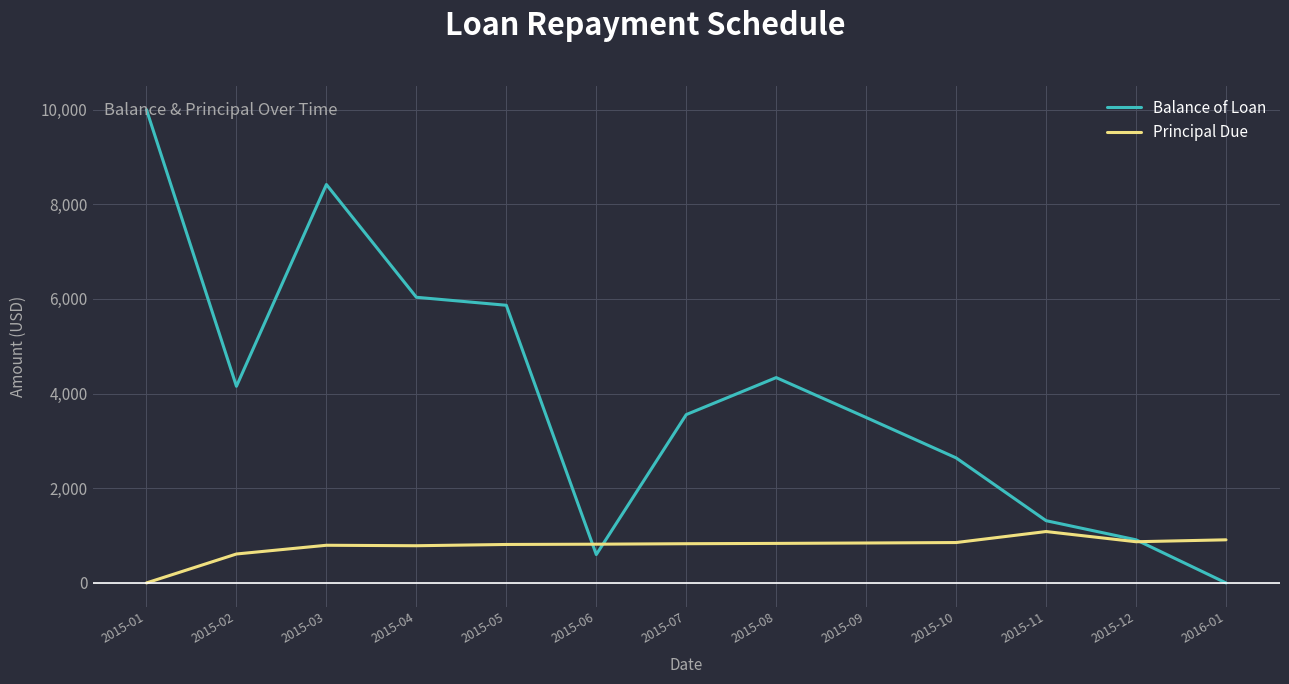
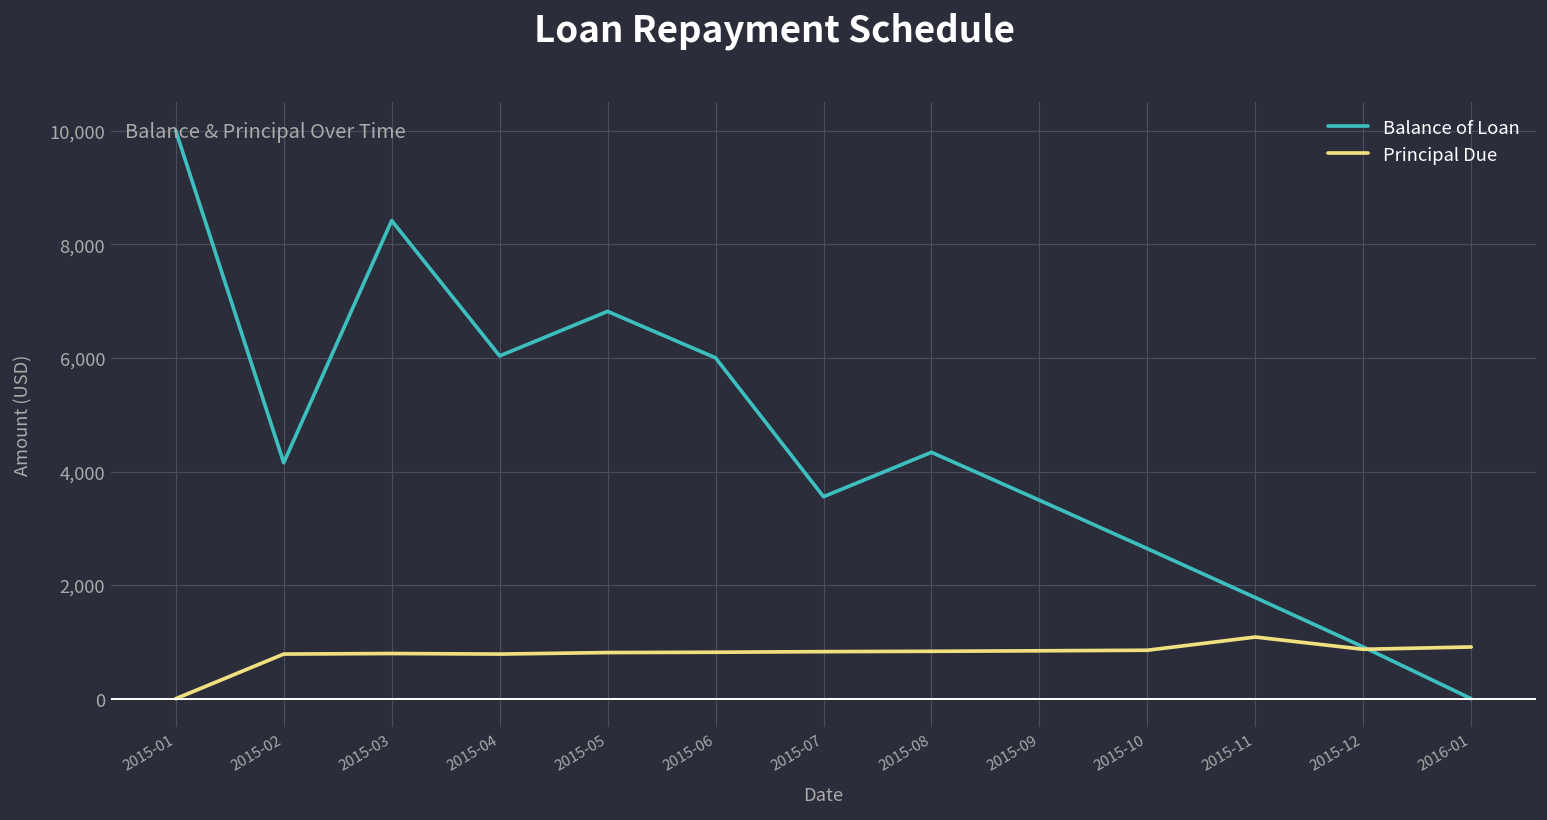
  {
    "Balance of Loan": {
      "2015-01": "10,000",
      "2015-02": "4,200",
      "2015-03": "8,400",
      "2015-04": "6,000",
-     "2015-05": "5,900",
-     "2015-06": "600",
+     "2015-05": "6,800",
+     "2015-06": "6,000",
      "2015-07": "3,600",
      "2015-08": "4,300",
      "2015-09": "3,500",
      "2015-10": "2,600",
-     "2015-11": "1,300",
+     "2015-11": "1,800",
      "2016-01": "0"
    },
    "Principal Due": {
      "2015-01": "0",
-     "2015-02": "600",
+     "2015-02": "800",
      "2015-03": "800",
      "2015-04": "800",
      "2015-05": "800",
      "2015-06": "800",
      "2015-07": "800",
      "2015-08": "800",
      "2015-09": "800",
      "2015-10": "900",
      "2015-11": "1,100",
      "2016-01": "900"
    }
  }
